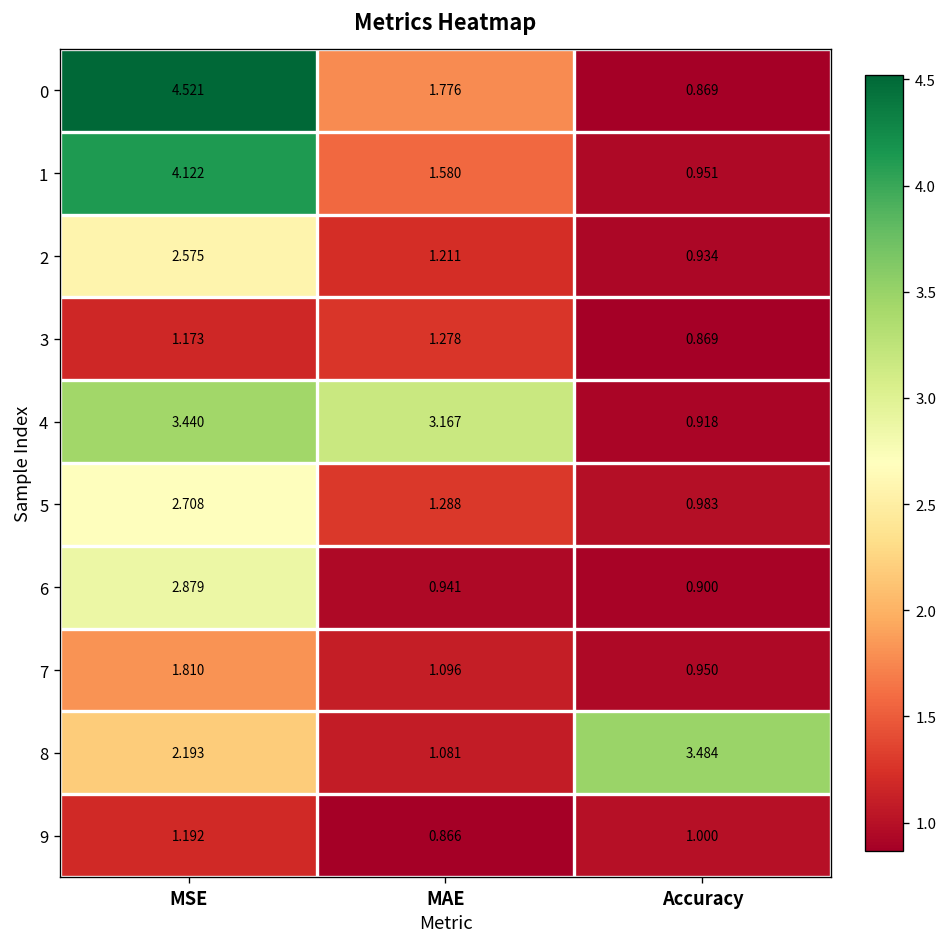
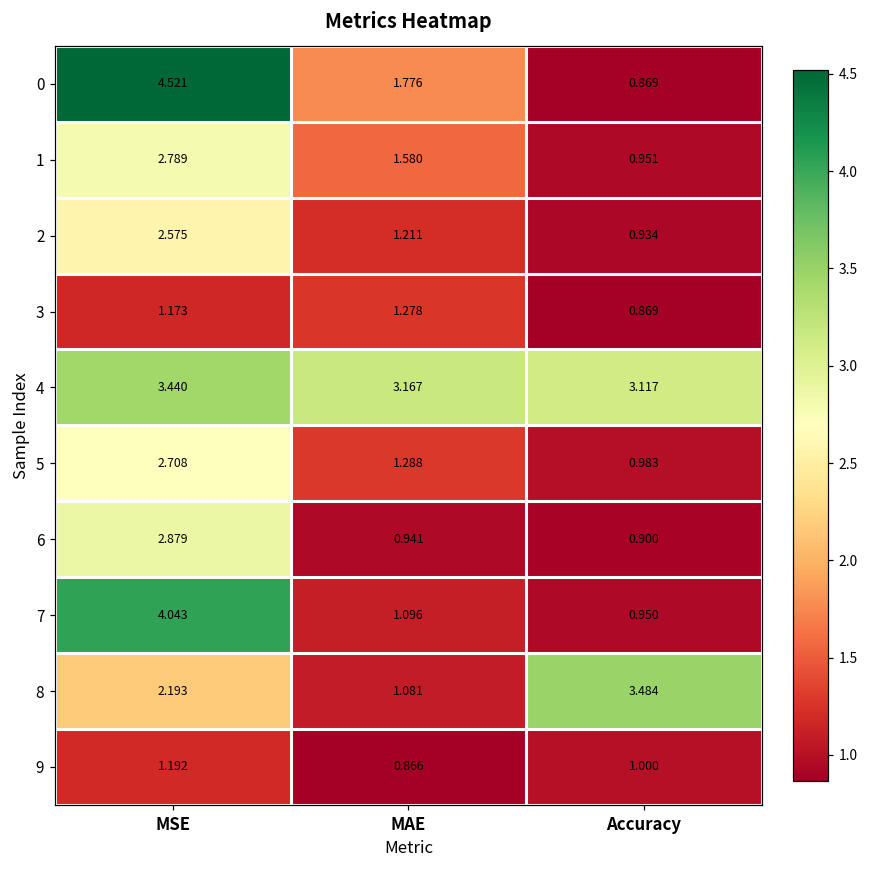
  {
    "0": {
      "MSE": 4.521,
      "MAE": 1.776,
      "Accuracy": 0.869
    },
    "1": {
-     "MSE": 4.122,
+     "MSE": 2.789,
      "MAE": 1.580,
      "Accuracy": 0.951
    },
    "2": {
      "MSE": 2.575,
      "MAE": 1.211,
      "Accuracy": 0.934
    },
    "3": {
      "MSE": 1.173,
      "MAE": 1.278,
      "Accuracy": 0.869
    },
    "4": {
      "MSE": 3.440,
      "MAE": 3.167,
-     "Accuracy": 0.918
+     "Accuracy": 3.117
    },
    "5": {
      "MSE": 2.708,
      "MAE": 1.288,
      "Accuracy": 0.983
    },
    "6": {
      "MSE": 2.879,
      "MAE": 0.941,
      "Accuracy": 0.900
    },
    "7": {
-     "MSE": 1.810,
+     "MSE": 4.043,
      "MAE": 1.096,
      "Accuracy": 0.950
    },
    "8": {
      "MSE": 2.193,
      "MAE": 1.081,
      "Accuracy": 3.484
    },
    "9": {
      "MSE": 1.192,
      "MAE": 0.866,
      "Accuracy": 1.000
    }
  }
